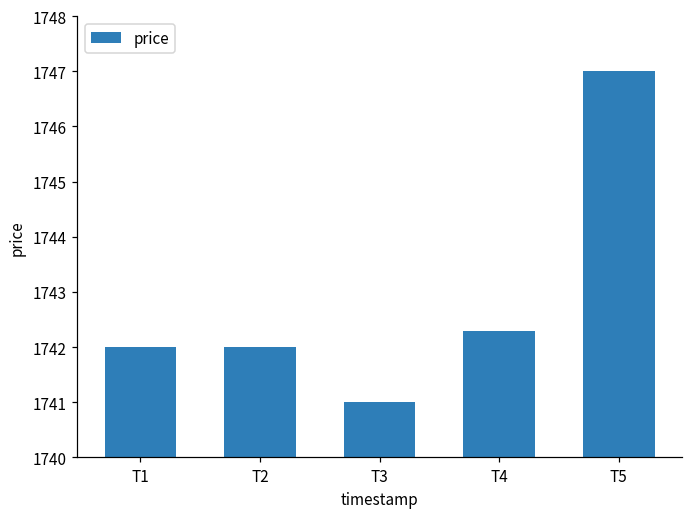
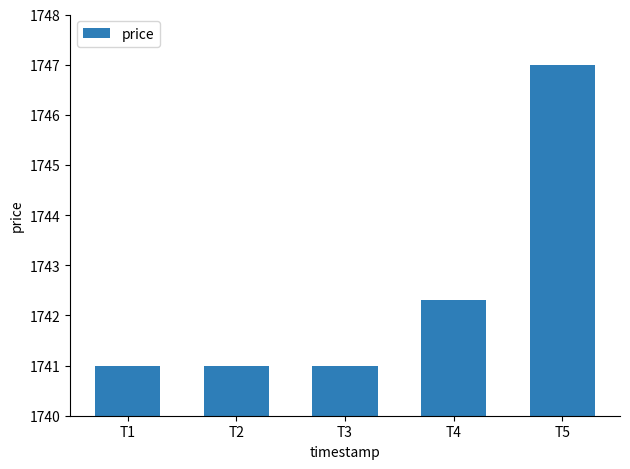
  {
-   "T1": 1742,
-   "T2": 1742,
+   "T1": 1741,
+   "T2": 1741,
    "T3": 1741,
    "T4": 1742.3,
    "T5": 1747
  }
